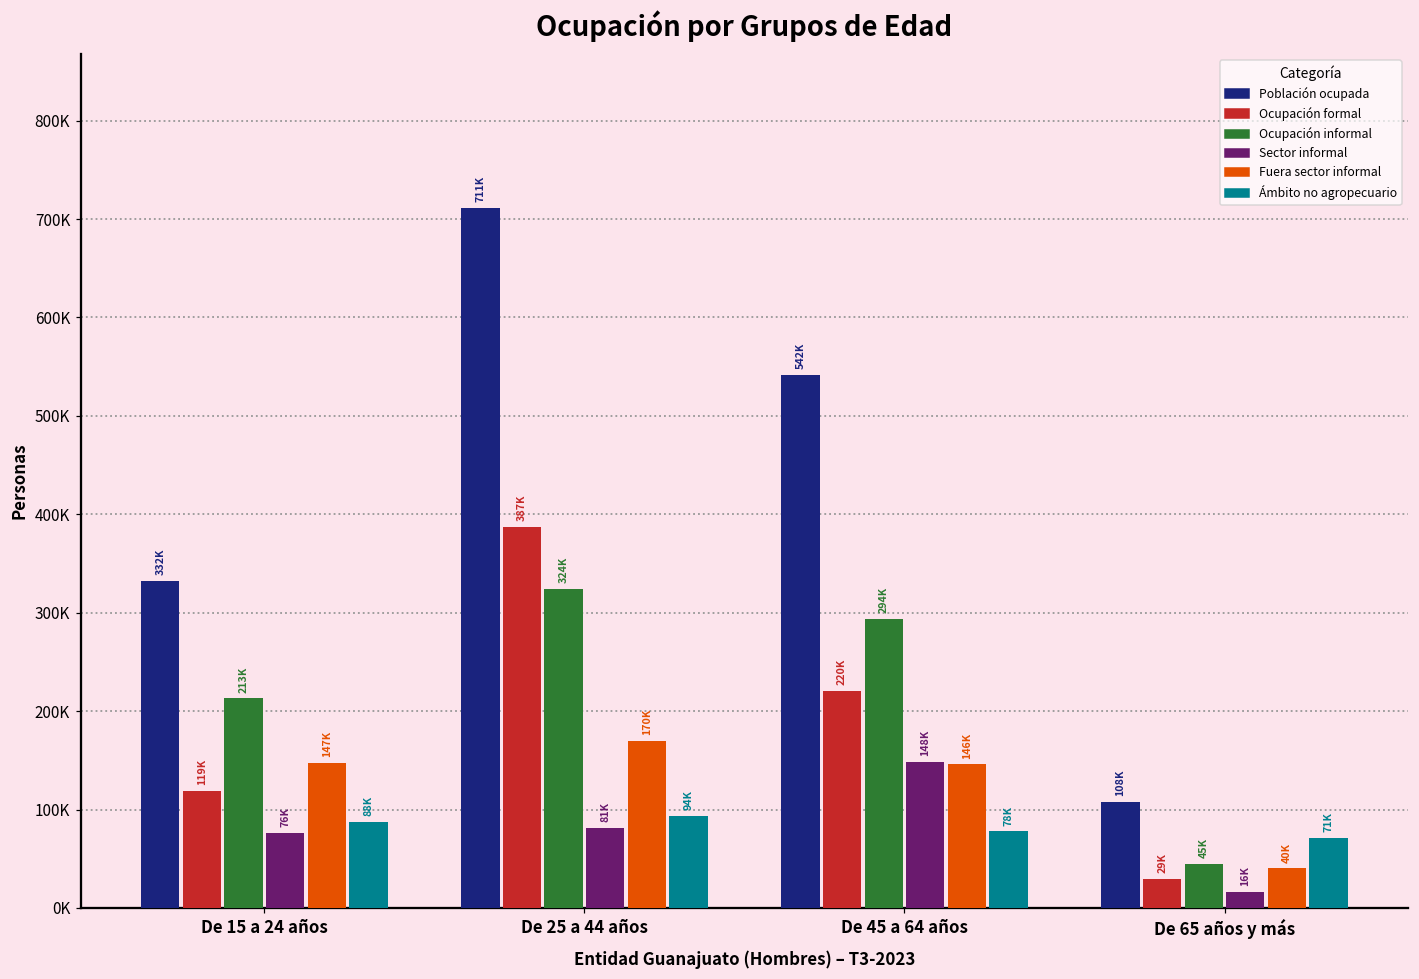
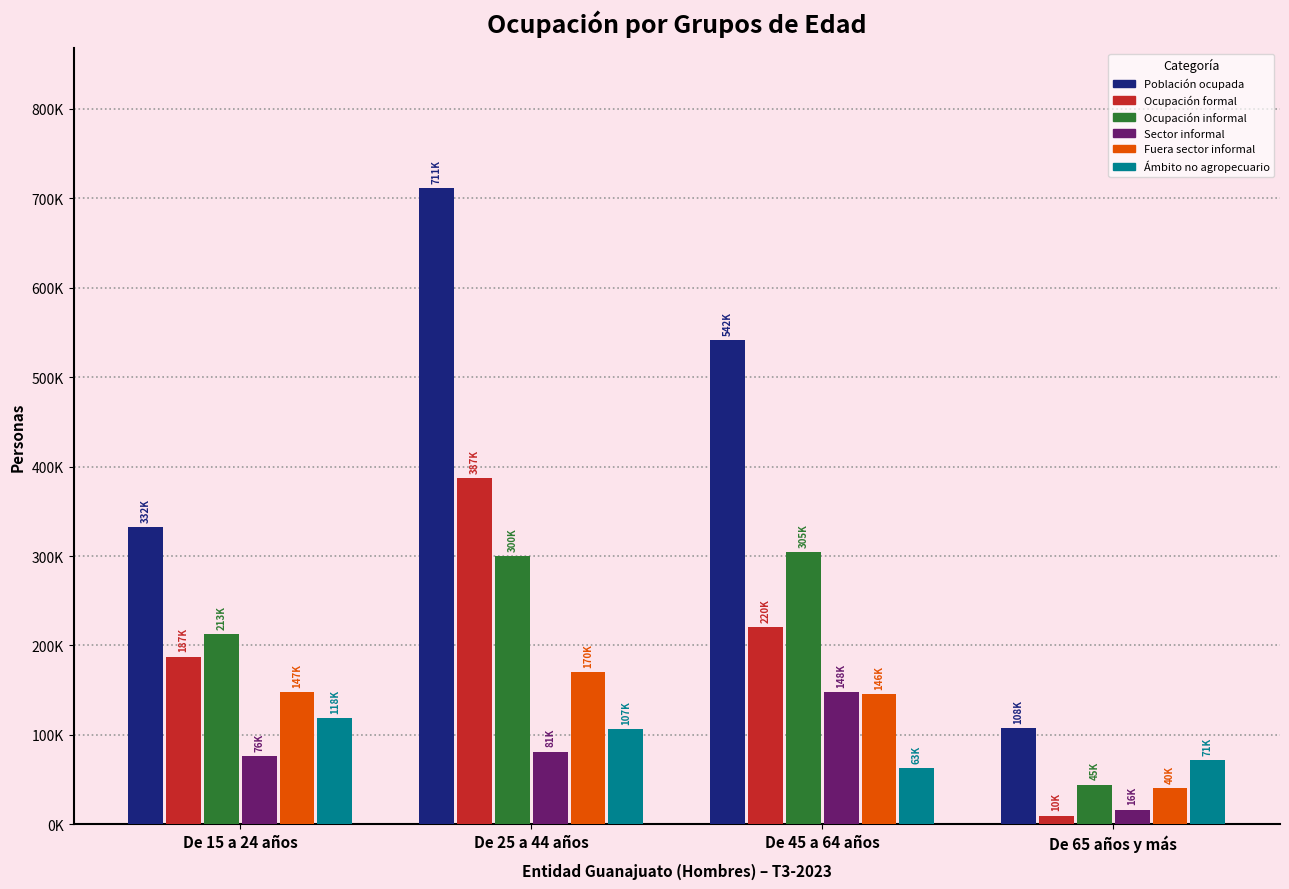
  {
    "Población ocupada": {
      "De 15 a 24 años": "332K",
      "De 25 a 44 años": "711K",
      "De 45 a 64 años": "542K",
      "De 65 años y más": "108K"
    },
    "Ocupación formal": {
-     "De 15 a 24 años": "119K",
+     "De 15 a 24 años": "187K",
      "De 25 a 44 años": "387K",
      "De 45 a 64 años": "220K",
-     "De 65 años y más": "29K"
+     "De 65 años y más": "10K"
    },
    "Ocupación informal": {
      "De 15 a 24 años": "213K",
-     "De 25 a 44 años": "324K",
-     "De 45 a 64 años": "294K",
+     "De 25 a 44 años": "300K",
+     "De 45 a 64 años": "305K",
      "De 65 años y más": "45K"
    },
    "Sector informal": {
      "De 15 a 24 años": "76K",
      "De 25 a 44 años": "81K",
      "De 45 a 64 años": "148K",
      "De 65 años y más": "16K"
    },
    "Fuera sector informal": {
      "De 15 a 24 años": "147K",
      "De 25 a 44 años": "170K",
      "De 45 a 64 años": "146K",
      "De 65 años y más": "40K"
    },
    "Ámbito no agropecuario": {
-     "De 15 a 24 años": "88K",
-     "De 25 a 44 años": "94K",
-     "De 45 a 64 años": "78K",
+     "De 15 a 24 años": "118K",
+     "De 25 a 44 años": "107K",
+     "De 45 a 64 años": "63K",
      "De 65 años y más": "71K"
    }
  }
